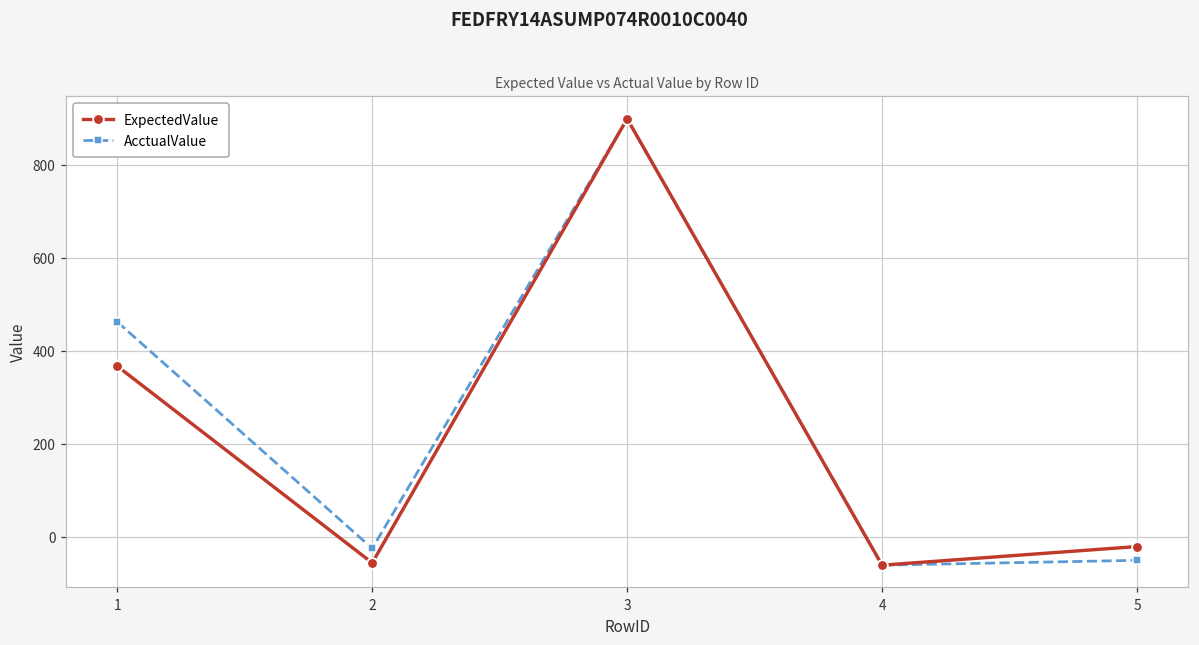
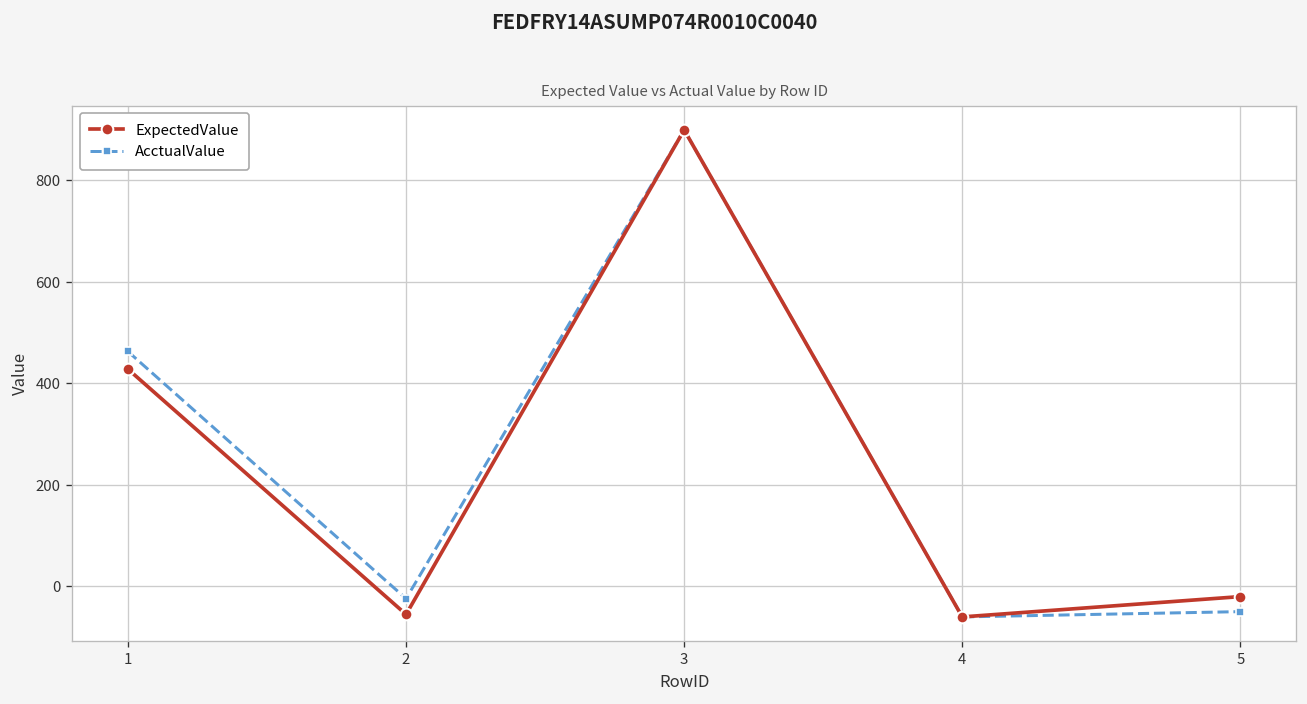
  {
    "ExpectedValue": {
-     "1": 370,
+     "1": 430,
      "2": -60,
      "5": -20
    },
    "AcctualValue": {
      "1": 460,
      "2": -20,
      "5": -50
    }
  }
